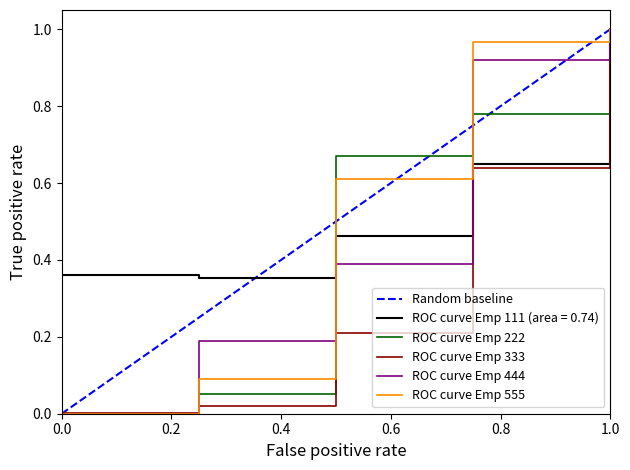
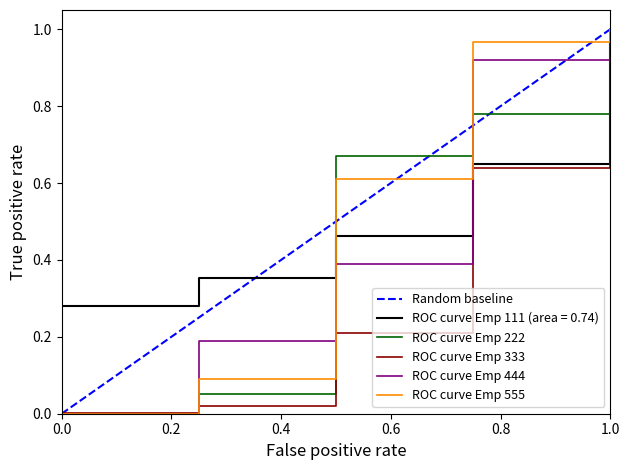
  {
    "ROC curve Emp 111 (area = 0.74)": {
-     "0.0": 0.36,
+     "0.0": 0.28,
      "1.0": 0.97
    },
    "ROC curve Emp 222": {
      "1.0": 0.98
    }
  }
